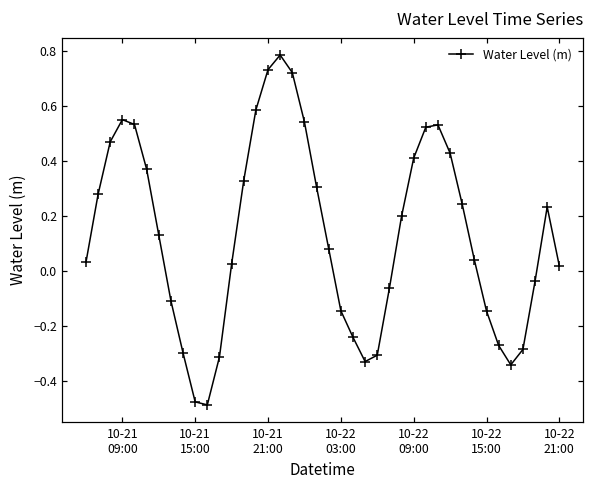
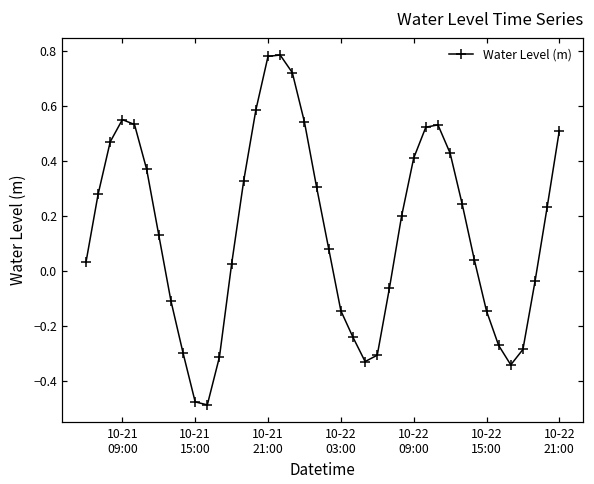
  {
    "10-21 09:00": 0.55,
    "10-21 15:00": -0.48,
-   "10-21 21:00": 0.73,
+   "10-21 21:00": 0.78,
    "10-22 03:00": -0.14,
    "10-22 09:00": 0.41,
    "10-22 15:00": -0.15,
-   "10-22 21:00": 0.02
+   "10-22 21:00": 0.51
  }
